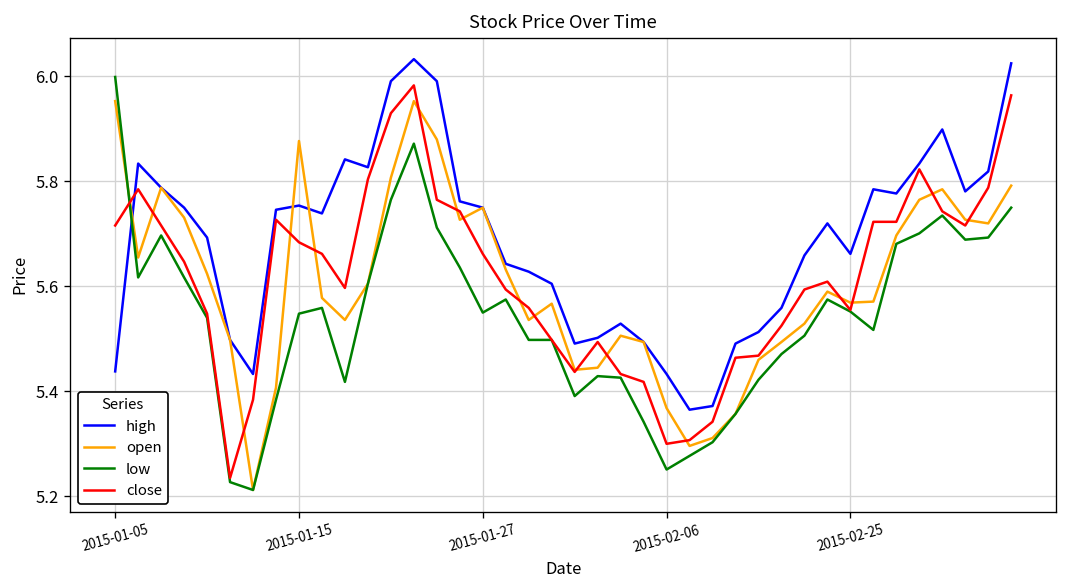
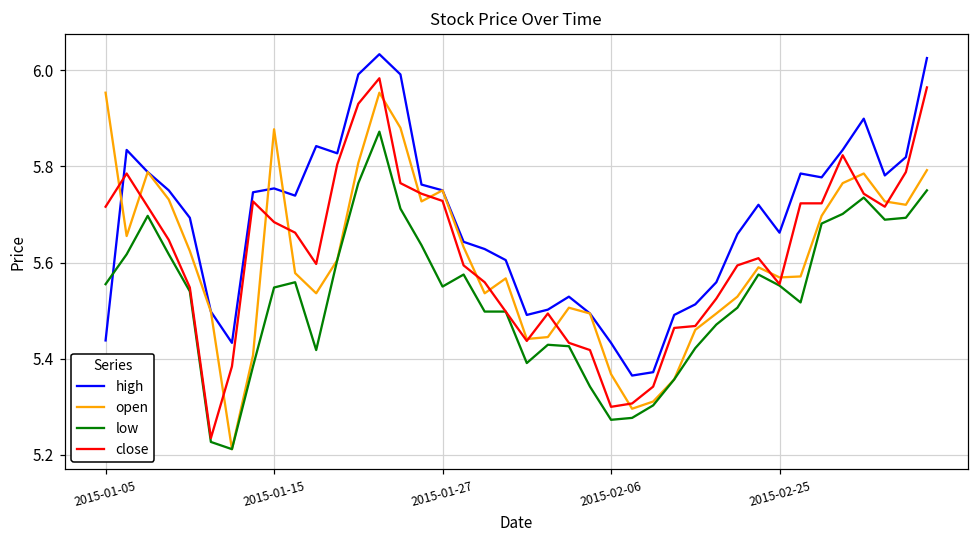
  {
    "high": {
      "2015-01-05": 5.44,
      "2015-01-15": 5.75,
      "2015-02-06": 5.43,
      "2015-02-25": 5.66
    },
    "open": {
      "2015-01-05": 5.95,
      "2015-01-15": 5.88,
      "2015-02-06": 5.37,
      "2015-02-25": 5.57
    },
    "low": {
-     "2015-01-05": 6.00,
+     "2015-01-05": 5.56,
      "2015-01-15": 5.55,
      "2015-01-27": 5.55,
-     "2015-02-06": 5.25
+     "2015-02-06": 5.27
    },
    "close": {
      "2015-01-05": 5.72,
      "2015-01-15": 5.68,
-     "2015-01-27": 5.66,
+     "2015-01-27": 5.73,
      "2015-02-06": 5.30
    }
  }
